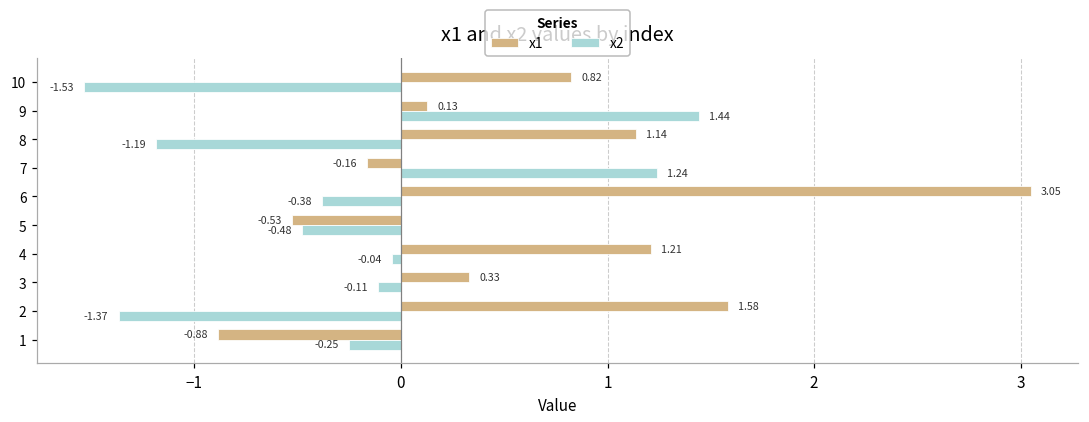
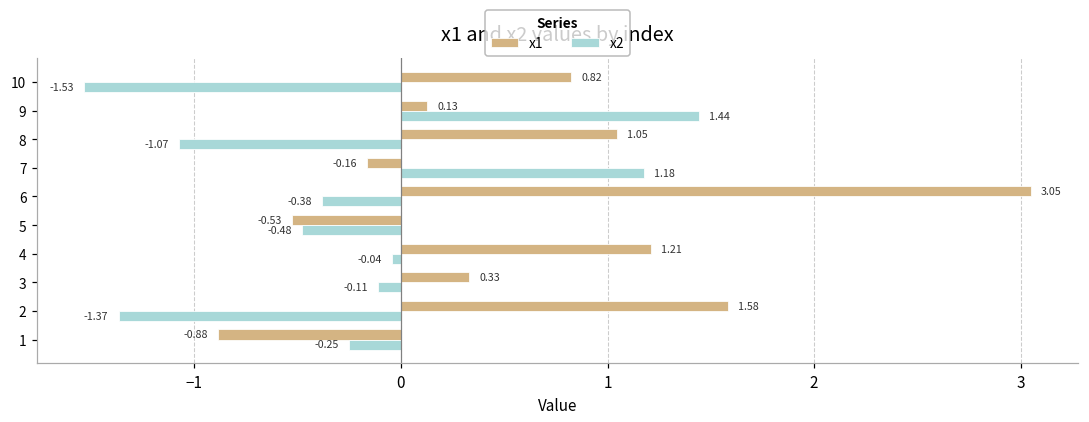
  {
    "x1": {
      "10": 0.82,
      "9": 0.13,
-     "8": 1.14,
+     "8": 1.05,
      "7": -0.16,
      "6": 3.05,
      "5": -0.53,
      "4": 1.21,
      "3": 0.33,
      "2": 1.58,
      "1": -0.88
    },
    "x2": {
      "10": -1.53,
      "9": 1.44,
-     "8": -1.19,
-     "7": 1.24,
+     "8": -1.07,
+     "7": 1.18,
      "6": -0.38,
      "5": -0.48,
      "4": -0.04,
      "3": -0.11,
      "2": -1.37,
      "1": -0.25
    }
  }
